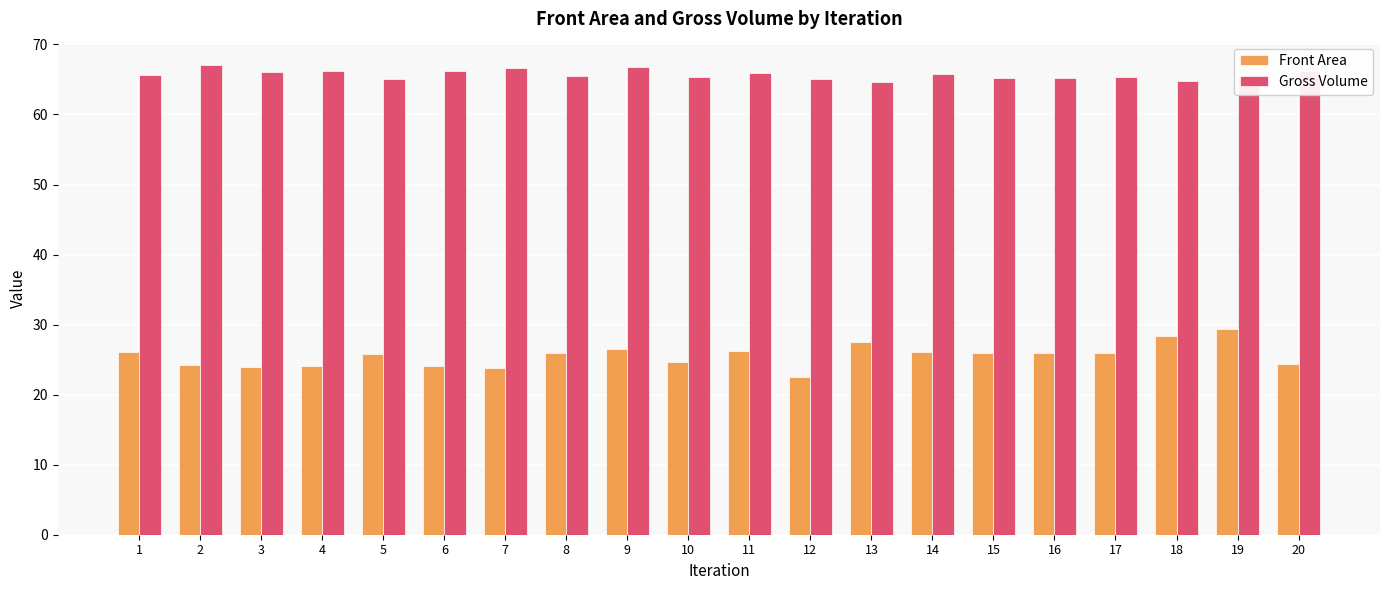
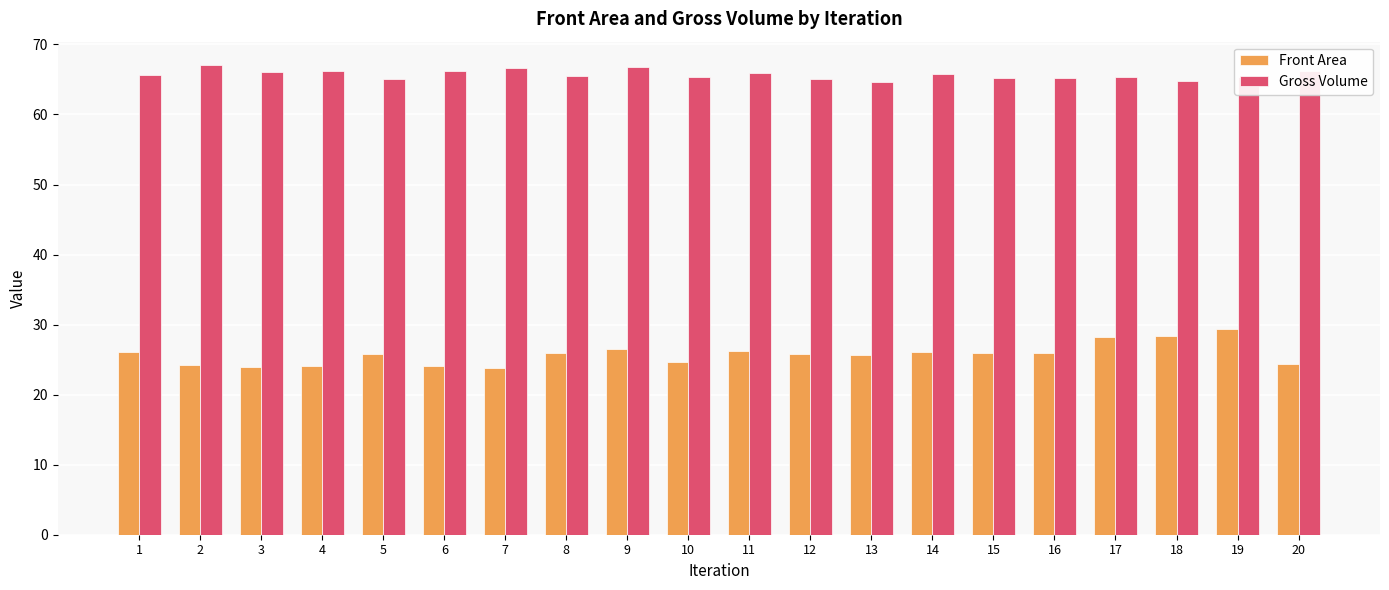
  {
    "Front Area": {
      "1": 26,
      "2": 24,
      "3": 24,
      "4": 24,
      "5": 26,
      "6": 24,
      "7": 24,
      "8": 26,
      "9": 27,
      "10": 25,
      "11": 26,
-     "12": 22,
-     "13": 27,
+     "12": 26,
+     "13": 26,
      "14": 26,
      "15": 26,
      "16": 26,
-     "17": 26,
+     "17": 28,
      "18": 28,
      "19": 29,
      "20": 24
    },
    "Gross Volume": {
      "1": 66,
      "2": 67,
      "3": 66,
      "4": 66,
      "5": 65,
      "6": 66,
      "7": 67,
      "8": 65,
      "9": 67,
      "10": 65,
      "11": 66,
      "12": 65,
      "13": 65,
      "14": 66,
      "15": 65,
      "16": 65,
      "17": 65,
      "18": 65
    }
  }
